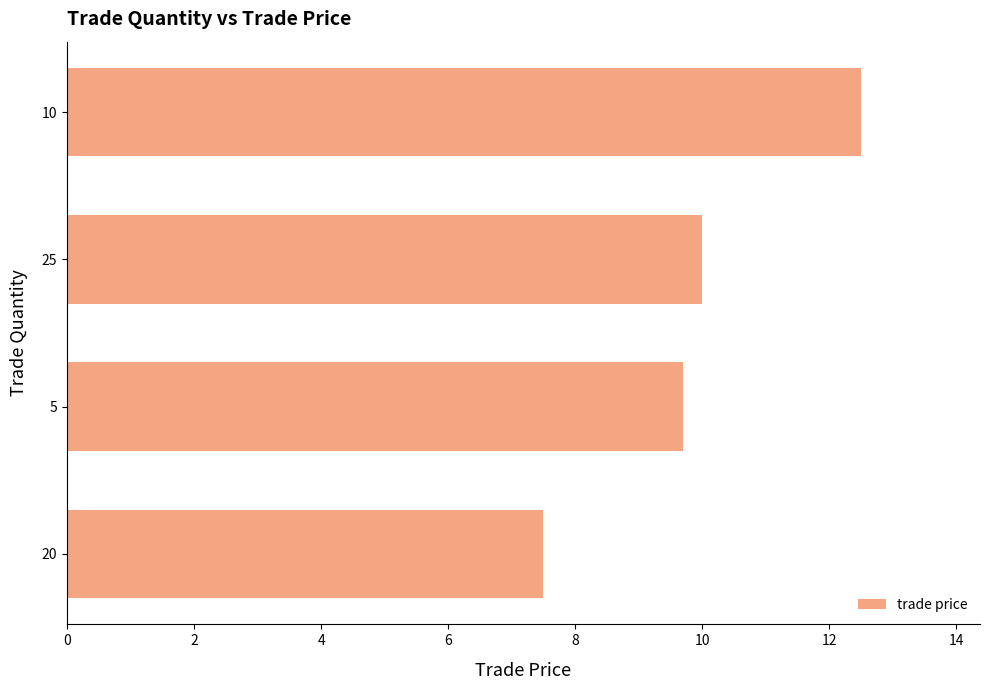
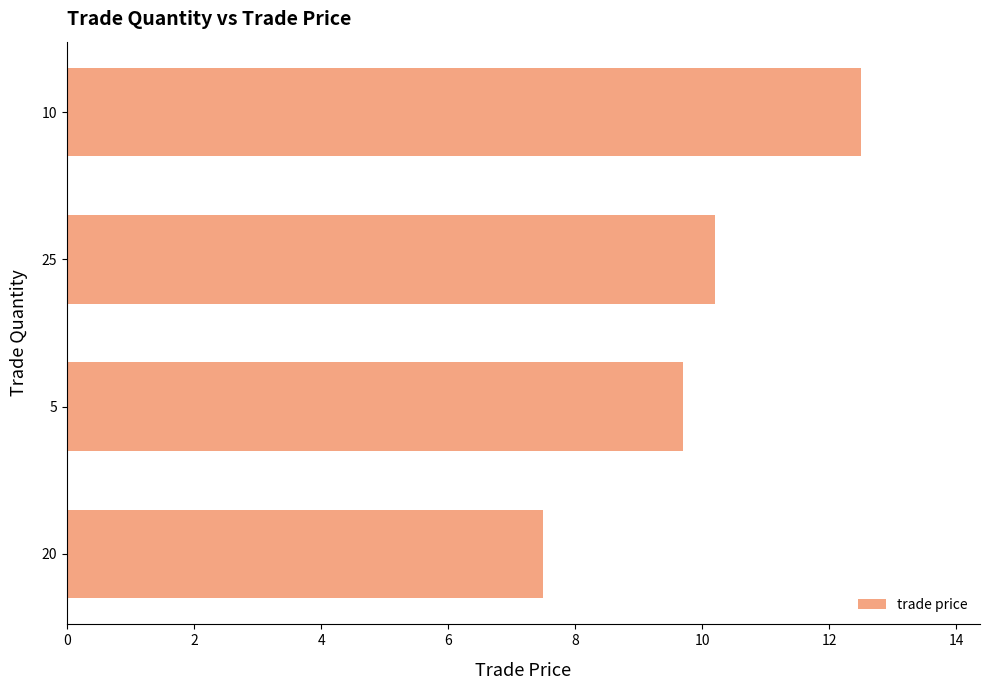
  {
    "10": 12.5,
-   "25": 10.0,
+   "25": 10.2,
    "5": 9.7,
    "20": 7.5
  }
